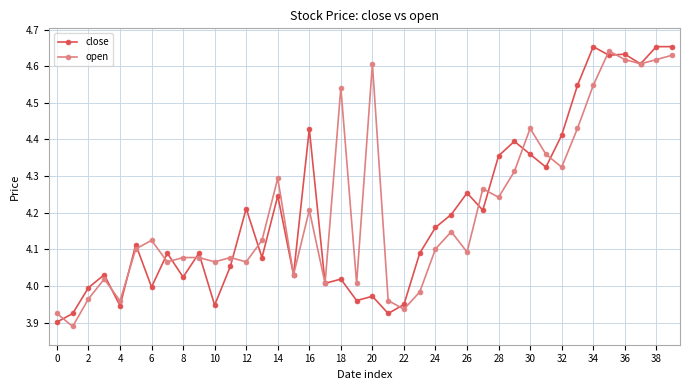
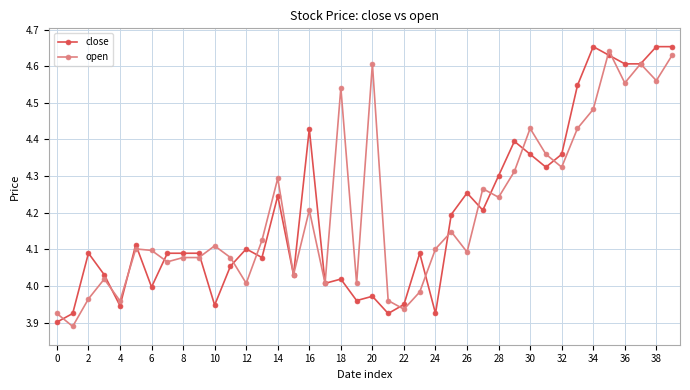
  {
    "close": {
      "0": 3.90,
-     "2": 4.00,
+     "2": 4.09,
      "4": 3.95,
      "6": 4.00,
-     "8": 4.02,
+     "8": 4.09,
      "10": 3.95,
-     "12": 4.21,
+     "12": 4.10,
      "14": 4.25,
      "16": 4.43,
      "18": 4.02,
      "20": 3.97,
      "22": 3.95,
-     "24": 4.16,
+     "24": 3.92,
      "26": 4.25,
-     "28": 4.36,
+     "28": 4.30,
      "30": 4.36,
-     "32": 4.41,
+     "32": 4.36,
      "34": 4.65,
-     "36": 4.63,
+     "36": 4.61,
      "38": 4.65
    },
    "open": {
      "0": 3.92,
      "2": 3.96,
      "4": 3.96,
-     "6": 4.12,
+     "6": 4.10,
      "8": 4.08,
-     "10": 4.07,
-     "12": 4.07,
+     "10": 4.11,
+     "12": 4.01,
      "14": 4.29,
      "16": 4.21,
      "18": 4.54,
      "20": 4.61,
      "22": 3.94,
      "24": 4.10,
      "26": 4.09,
      "28": 4.24,
      "30": 4.43,
      "32": 4.32,
-     "34": 4.55,
-     "36": 4.62,
-     "38": 4.62
+     "34": 4.48,
+     "36": 4.55,
+     "38": 4.56
    }
  }
